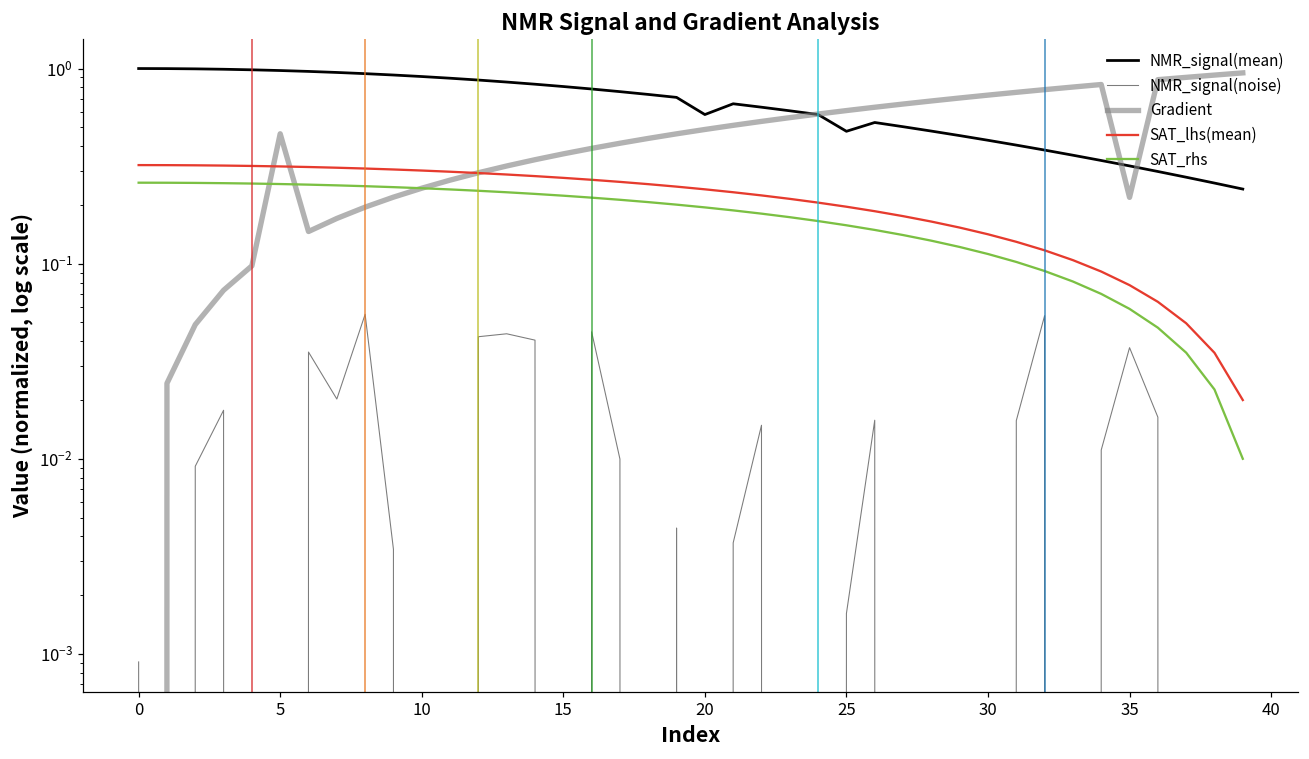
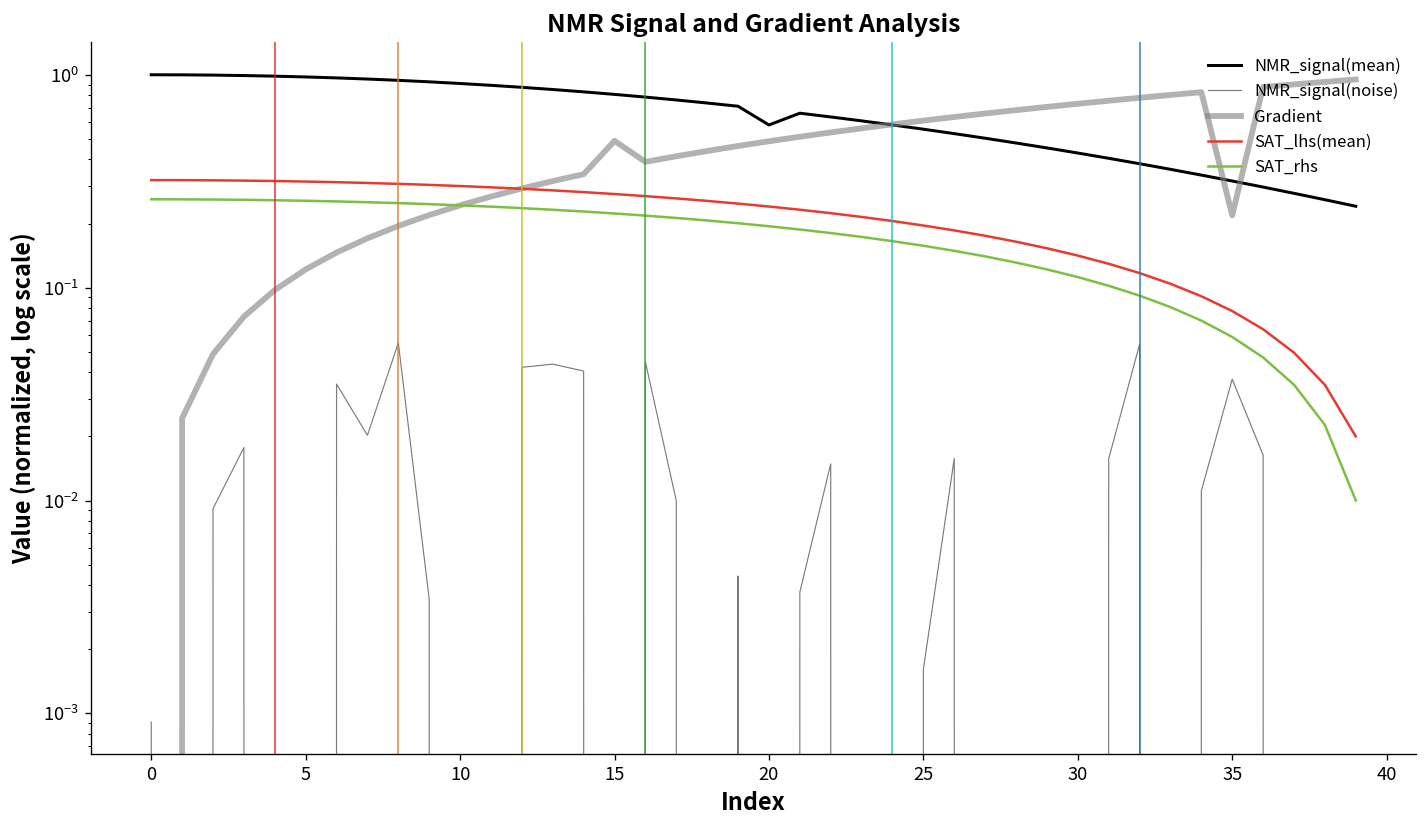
  {
    "NMR_signal(mean)": {
      "0": 1.0,
      "5": 1.0,
      "10": 0.9,
      "15": 0.8,
      "20": 0.58,
-     "25": 0.48,
+     "25": 0.55,
      "30": 0.43,
      "35": 0.32
    },
    "NMR_signal(noise)": {
      "0": 0.0009,
      "25": 0.0016,
      "35": 0.037
    },
    "Gradient": {
-     "5": 0.46,
-     "15": 0.37,
+     "5": 0.12,
+     "15": 0.49,
      "20": 0.49,
      "25": 0.61,
      "30": 0.73,
      "35": 0.22
    },
    "SAT_lhs(mean)": {
      "0": 0.32,
      "5": 0.32,
      "10": 0.30,
      "15": 0.28,
      "20": 0.24,
      "25": 0.20,
      "30": 0.14,
      "35": 0.08
    },
    "SAT_rhs": {
      "0": 0.26,
      "5": 0.26,
      "15": 0.22,
      "20": 0.19,
      "25": 0.16,
      "30": 0.11,
      "35": 0.06
    }
  }
